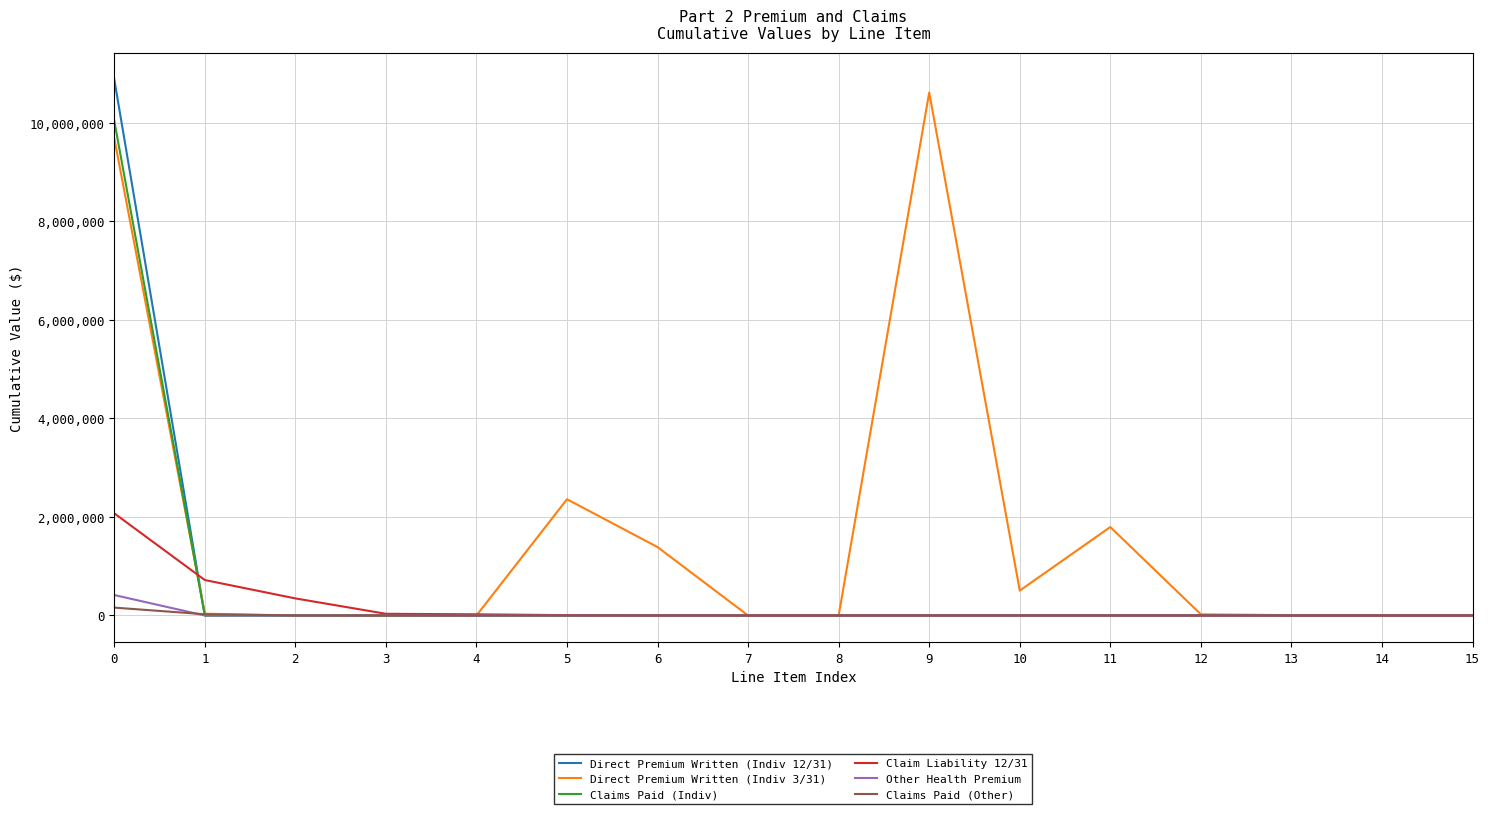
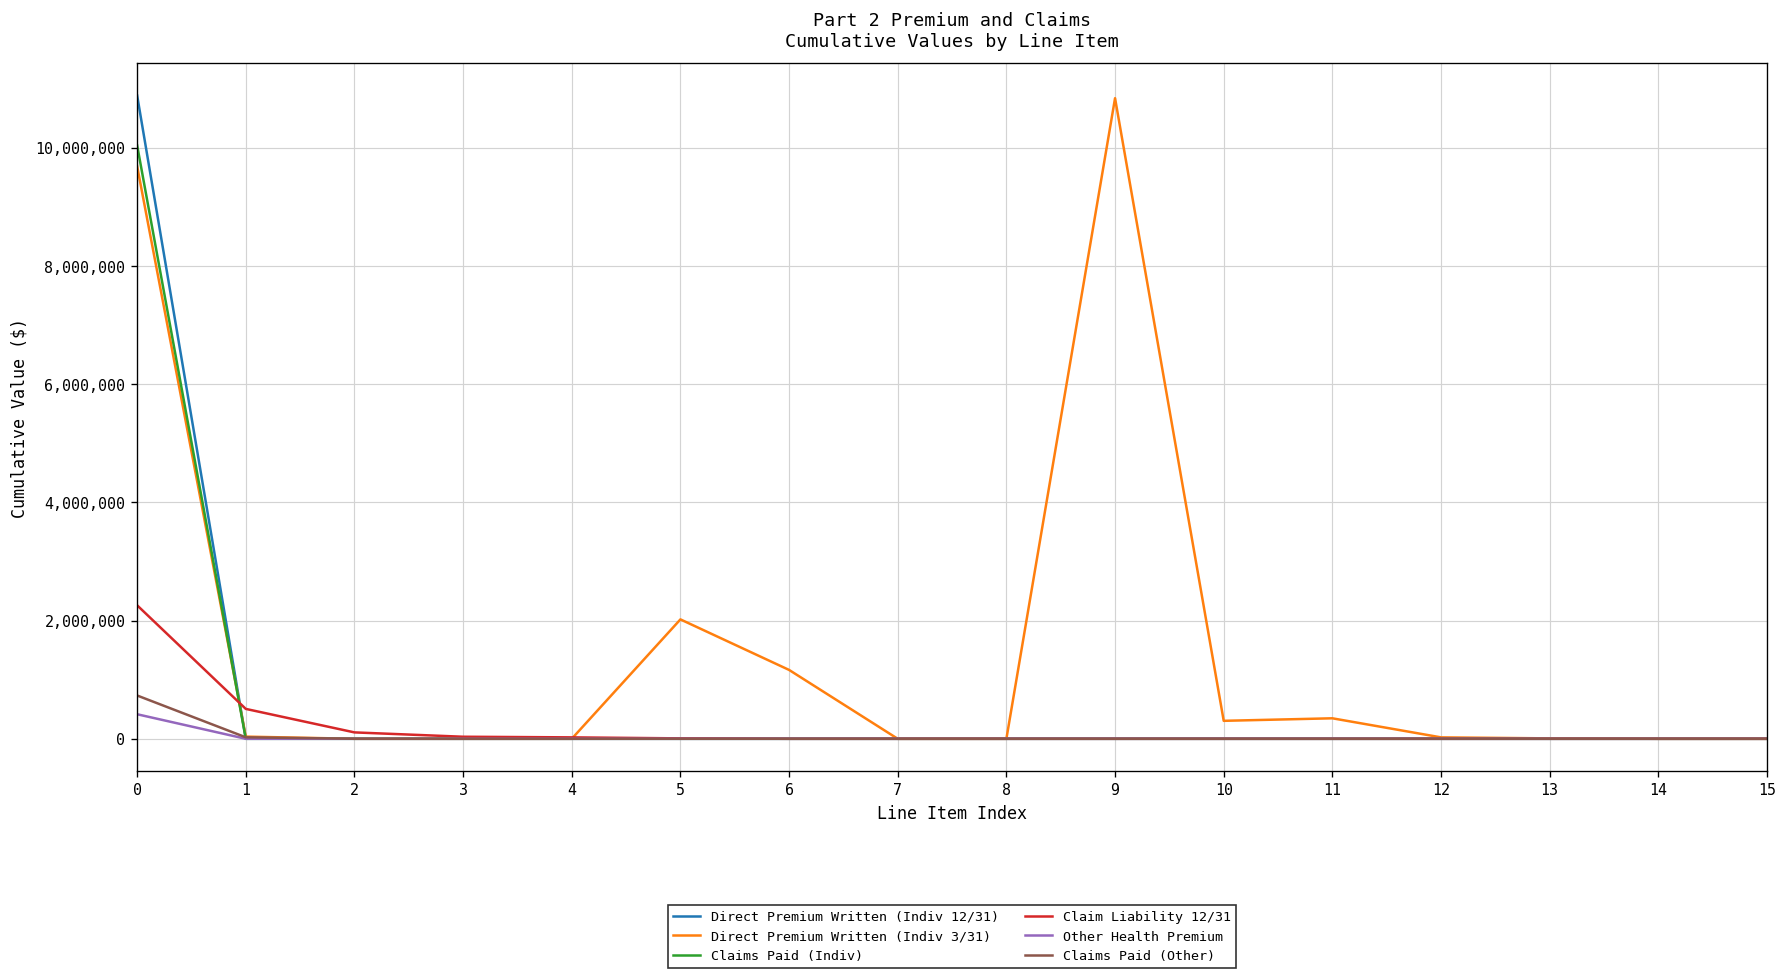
  {
    "Direct Premium Written (Indiv 12/31)": {
      "0": "10,900,000"
    },
    "Direct Premium Written (Indiv 3/31)": {
      "0": "9,700,000",
-     "5": "2,400,000",
-     "6": "1,400,000",
-     "9": "10,600,000",
-     "10": "500,000",
-     "11": "1,800,000"
+     "5": "2,000,000",
+     "6": "1,200,000",
+     "9": "10,800,000",
+     "10": "300,000",
+     "11": "300,000"
    },
    "Claims Paid (Indiv)": {
      "0": "10,000,000"
    },
    "Claim Liability 12/31": {
-     "0": "2,100,000",
-     "1": "700,000",
-     "2": "300,000"
+     "0": "2,300,000",
+     "1": "500,000",
+     "2": "100,000"
    },
    "Other Health Premium": {
      "0": "400,000"
    },
    "Claims Paid (Other)": {
-     "0": "200,000"
+     "0": "700,000"
    }
  }
